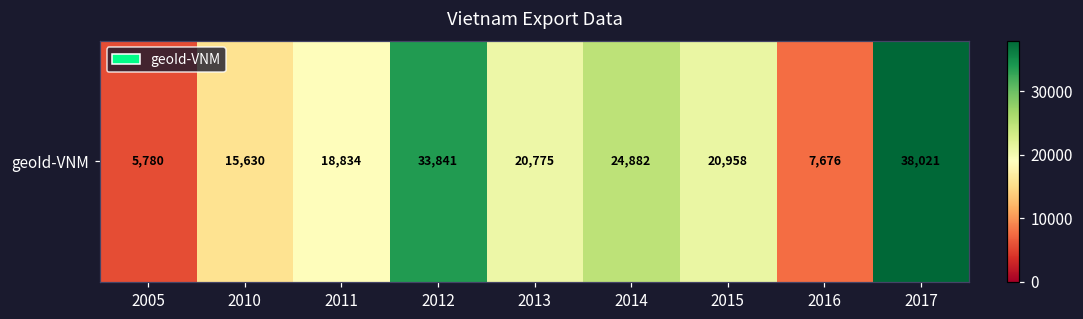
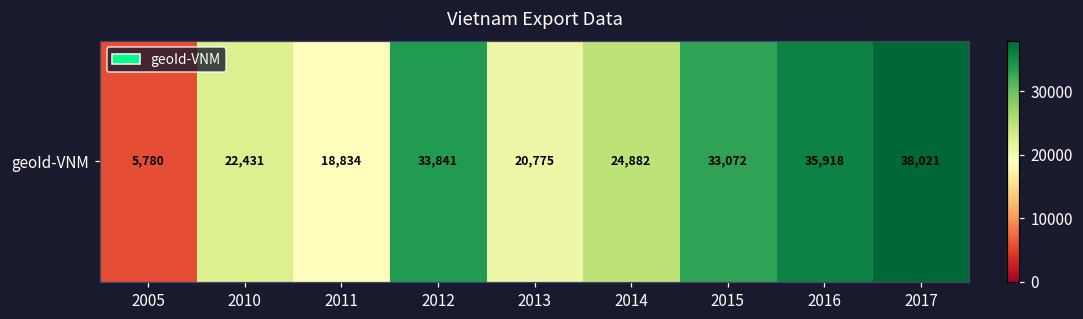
  {
    "geoId-VNM": {
      "2005": "5,780",
-     "2010": "15,630",
+     "2010": "22,431",
      "2011": "18,834",
      "2012": "33,841",
      "2013": "20,775",
      "2014": "24,882",
-     "2015": "20,958",
-     "2016": "7,676",
+     "2015": "33,072",
+     "2016": "35,918",
      "2017": "38,021"
    }
  }
